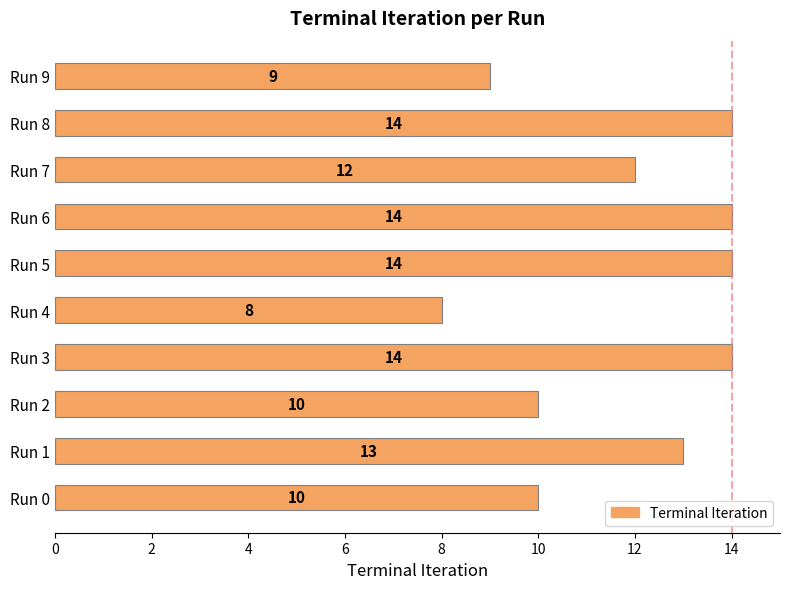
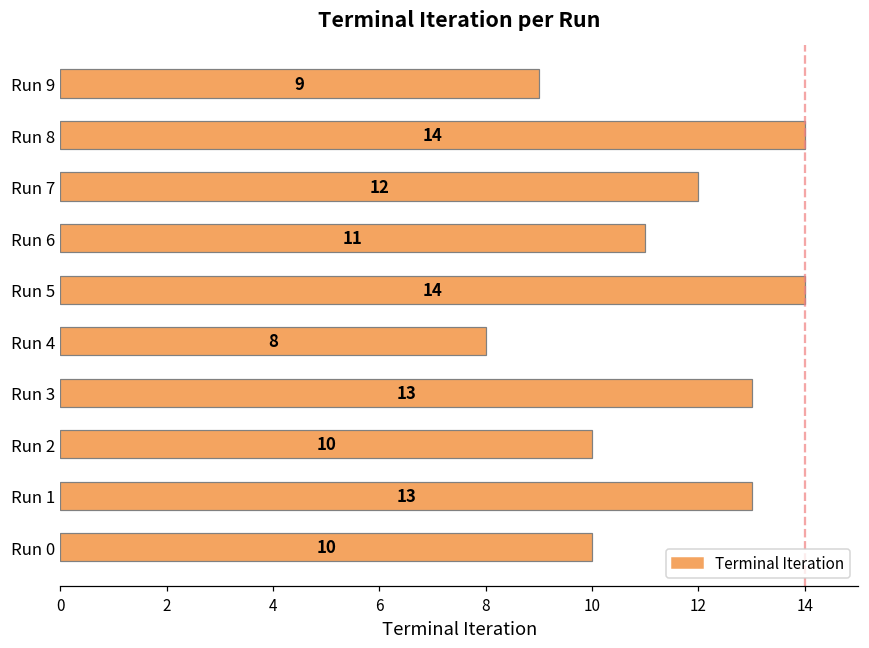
  {
    "Run 9": 9,
    "Run 8": 14,
    "Run 7": 12,
-   "Run 6": 14,
+   "Run 6": 11,
    "Run 5": 14,
    "Run 4": 8,
-   "Run 3": 14,
+   "Run 3": 13,
    "Run 2": 10,
    "Run 1": 13,
    "Run 0": 10
  }
